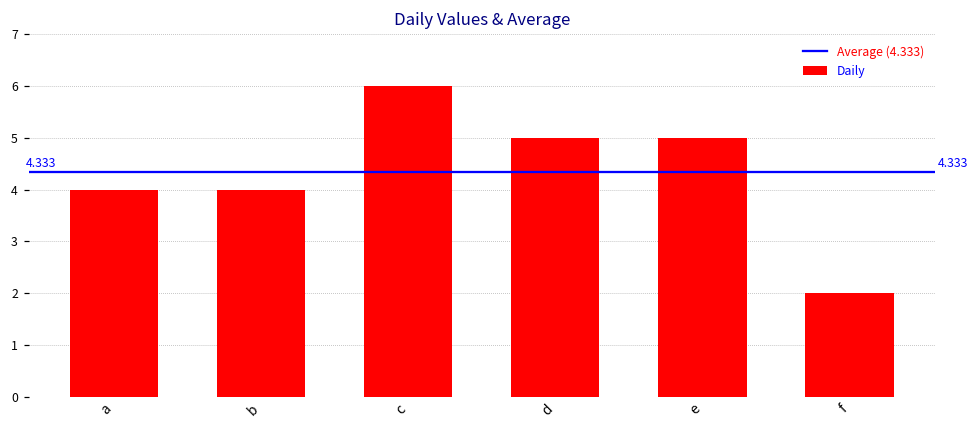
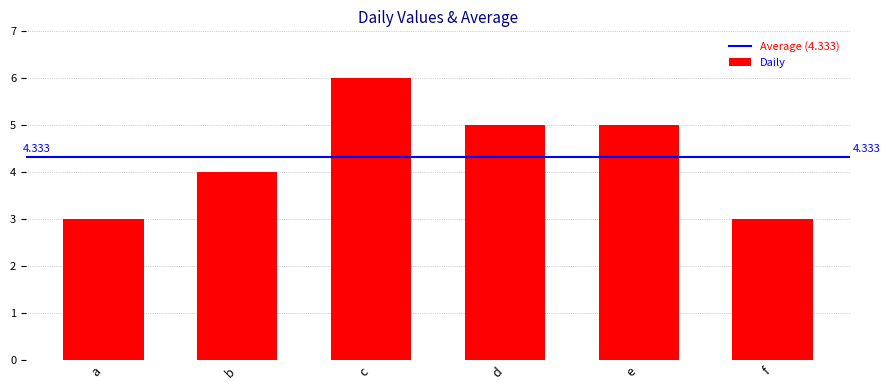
  {
-   "a": 4,
+   "a": 3,
    "b": 4,
    "c": 6,
    "d": 5,
    "e": 5,
-   "f": 2
+   "f": 3
  }
